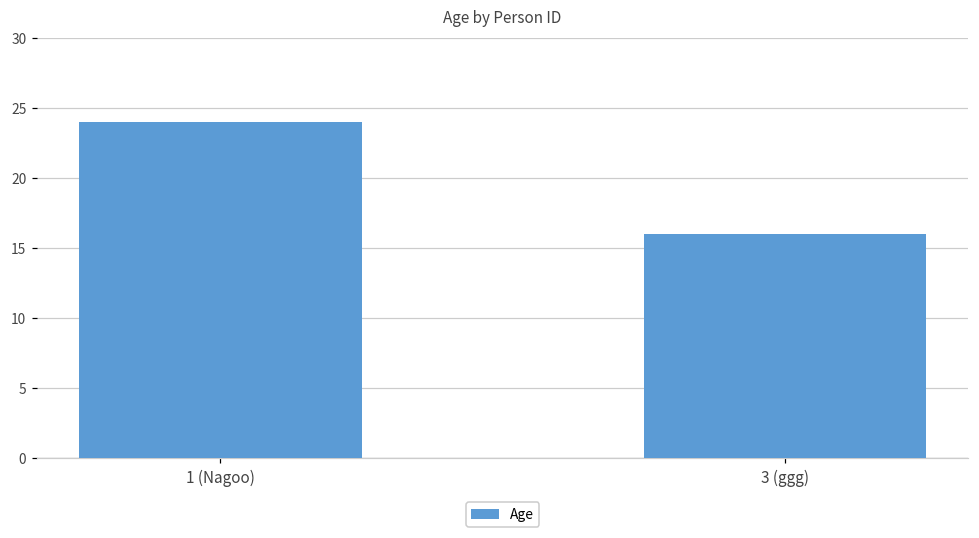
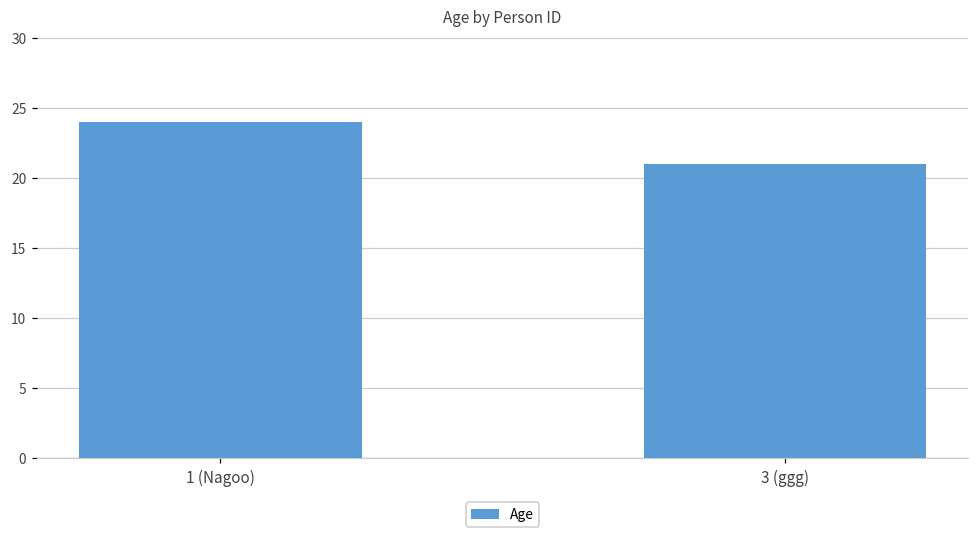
  {
    "1 (Nagoo)": 24,
-   "3 (ggg)": 16
+   "3 (ggg)": 21
  }
